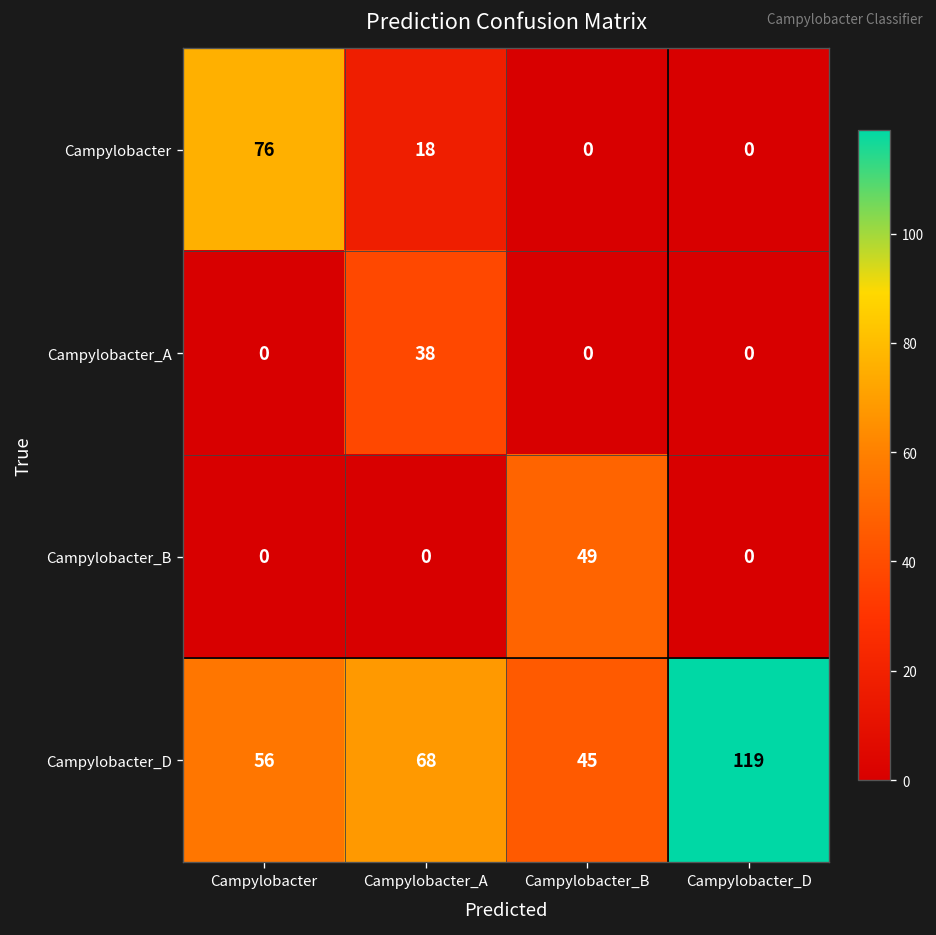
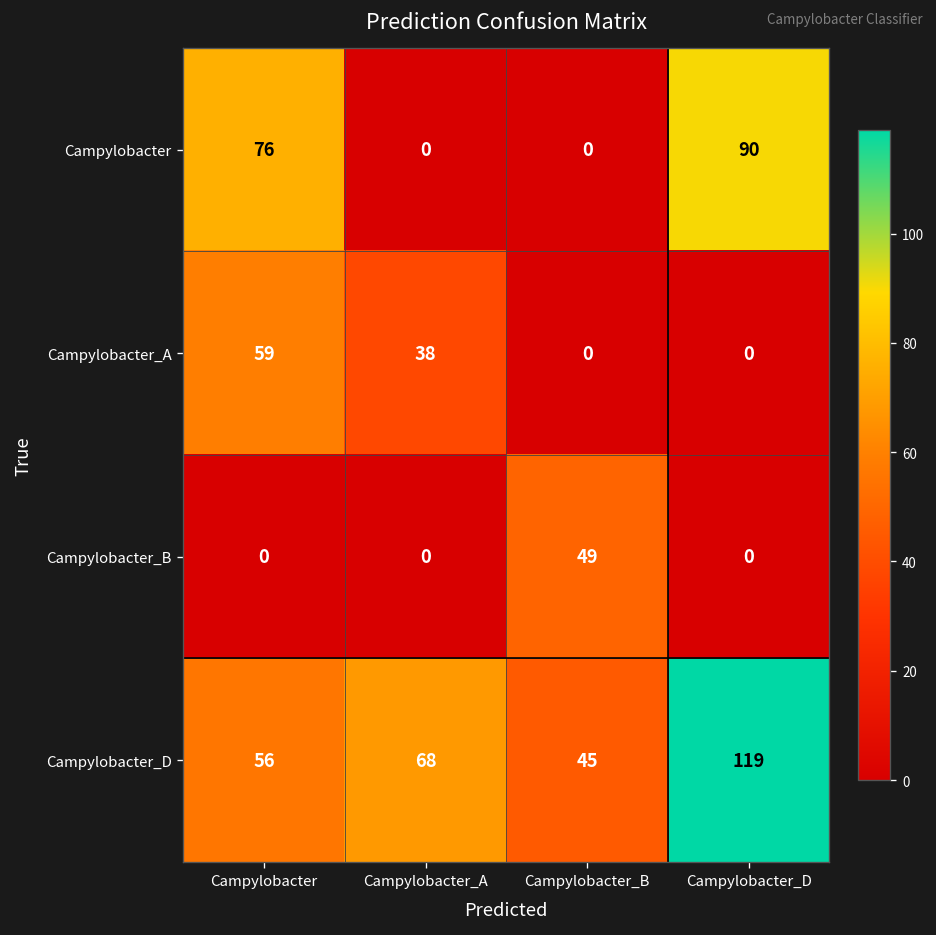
  {
    "Campylobacter": {
      "Campylobacter": 76,
-     "Campylobacter_A": 18,
+     "Campylobacter_A": 0,
      "Campylobacter_B": 0,
-     "Campylobacter_D": 0
+     "Campylobacter_D": 90
    },
    "Campylobacter_A": {
-     "Campylobacter": 0,
+     "Campylobacter": 59,
      "Campylobacter_A": 38,
      "Campylobacter_B": 0,
      "Campylobacter_D": 0
    },
    "Campylobacter_B": {
      "Campylobacter": 0,
      "Campylobacter_A": 0,
      "Campylobacter_B": 49,
      "Campylobacter_D": 0
    },
    "Campylobacter_D": {
      "Campylobacter": 56,
      "Campylobacter_A": 68,
      "Campylobacter_B": 45,
      "Campylobacter_D": 119
    }
  }
